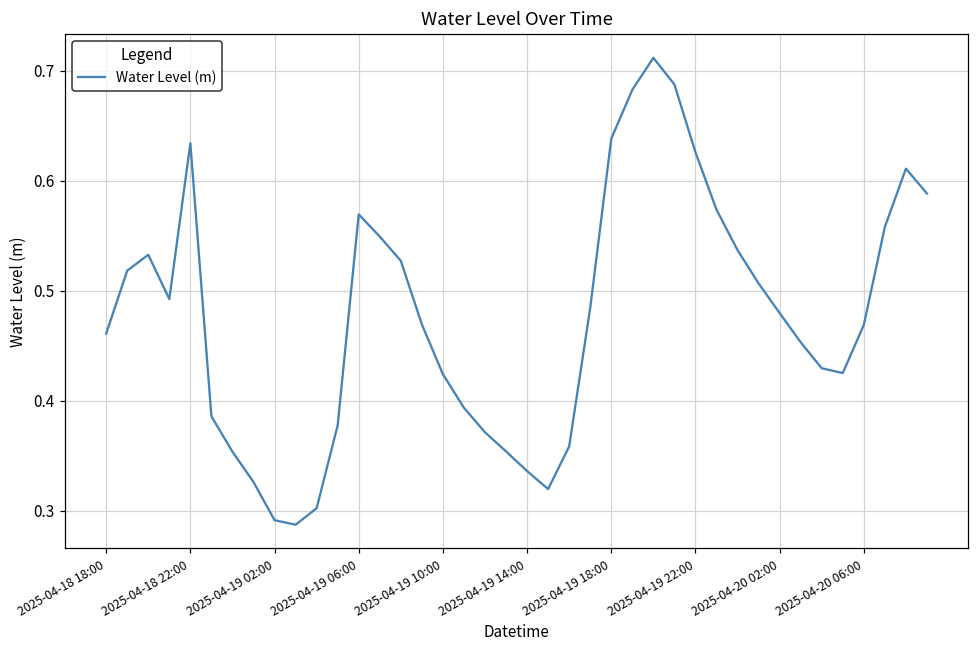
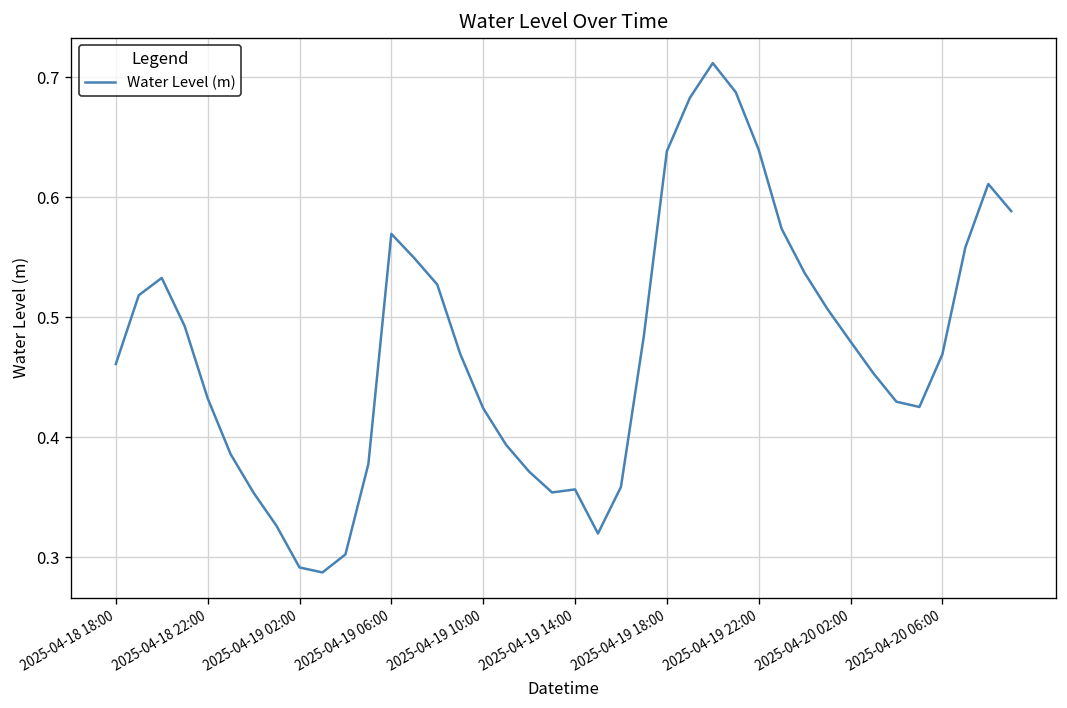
  {
    "2025-04-18 18:00": 0.46,
-   "2025-04-18 22:00": 0.63,
+   "2025-04-18 22:00": 0.43,
    "2025-04-19 02:00": 0.29,
    "2025-04-19 06:00": 0.57,
    "2025-04-19 10:00": 0.42,
-   "2025-04-19 14:00": 0.34,
+   "2025-04-19 14:00": 0.36,
    "2025-04-19 18:00": 0.64,
-   "2025-04-19 22:00": 0.63,
+   "2025-04-19 22:00": 0.64,
    "2025-04-20 02:00": 0.48,
    "2025-04-20 06:00": 0.47
  }
